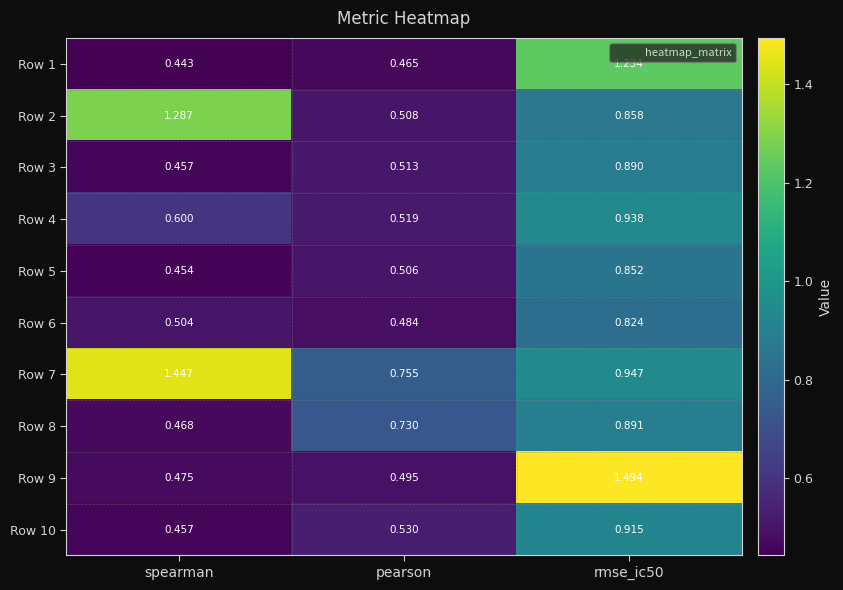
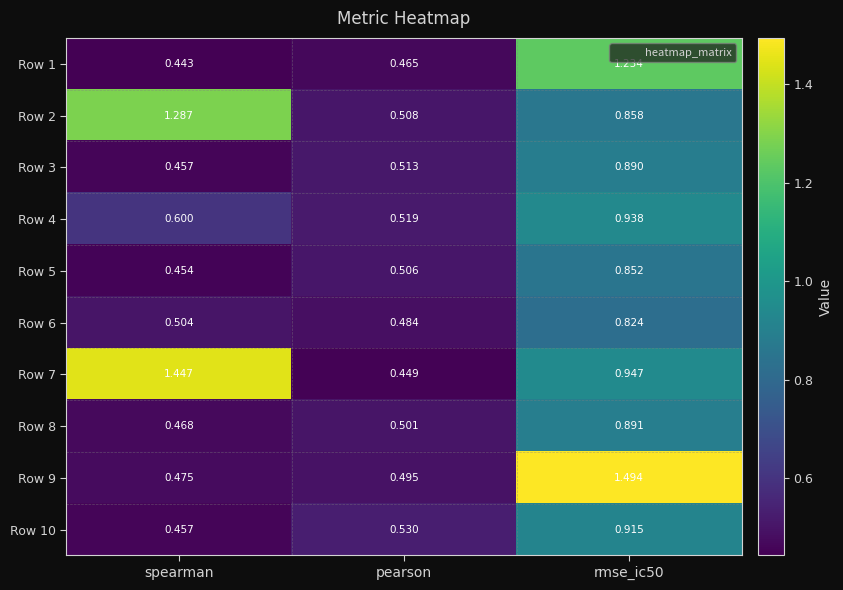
  {
    "Row 1": {
      "spearman": 0.443,
      "pearson": 0.465
    },
    "Row 2": {
      "spearman": 1.287,
      "pearson": 0.508,
      "rmse_ic50": 0.858
    },
    "Row 3": {
      "spearman": 0.457,
      "pearson": 0.513,
      "rmse_ic50": 0.890
    },
    "Row 4": {
      "spearman": 0.600,
      "pearson": 0.519,
      "rmse_ic50": 0.938
    },
    "Row 5": {
      "spearman": 0.454,
      "pearson": 0.506,
      "rmse_ic50": 0.852
    },
    "Row 6": {
      "spearman": 0.504,
      "pearson": 0.484,
      "rmse_ic50": 0.824
    },
    "Row 7": {
      "spearman": 1.447,
-     "pearson": 0.755,
+     "pearson": 0.449,
      "rmse_ic50": 0.947
    },
    "Row 8": {
      "spearman": 0.468,
-     "pearson": 0.730,
+     "pearson": 0.501,
      "rmse_ic50": 0.891
    },
    "Row 9": {
      "spearman": 0.475,
      "pearson": 0.495,
      "rmse_ic50": 1.494
    },
    "Row 10": {
      "spearman": 0.457,
      "pearson": 0.530,
      "rmse_ic50": 0.915
    }
  }
